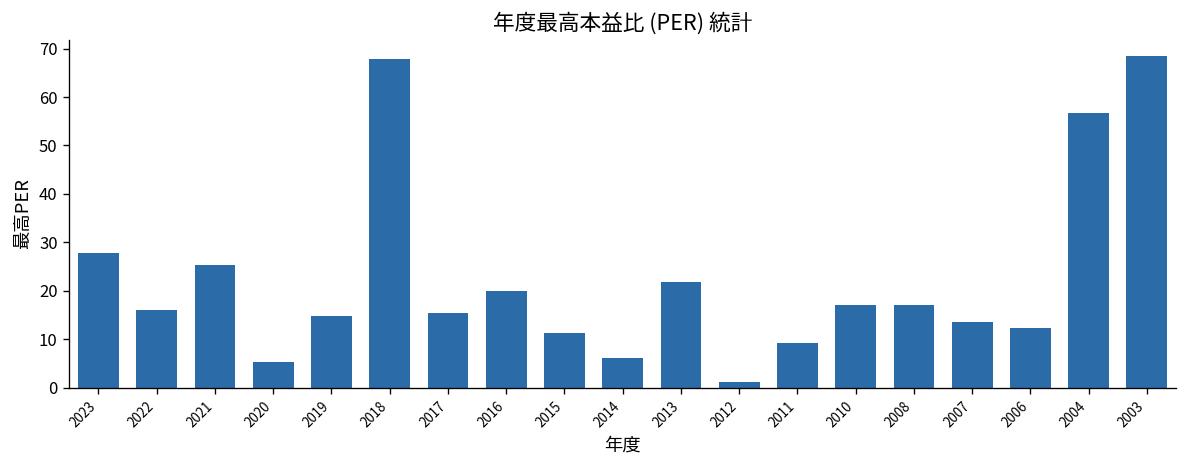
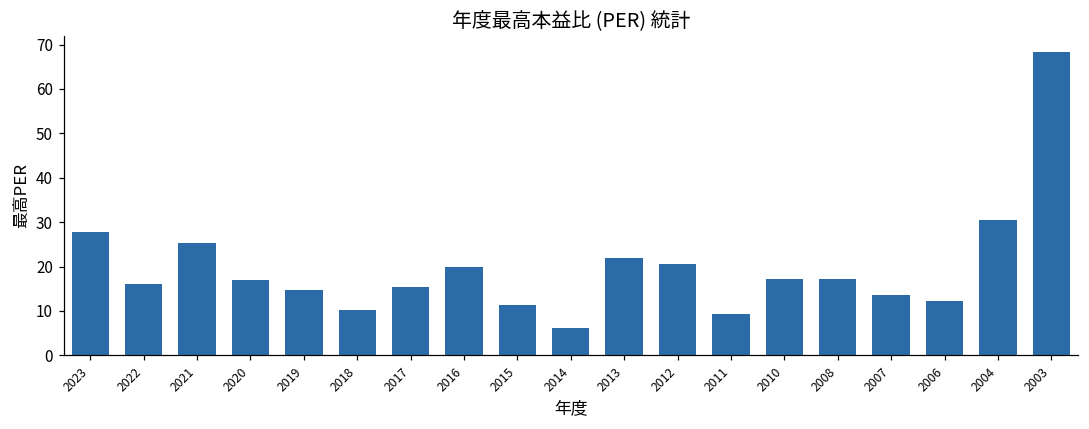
  {
    "2023": 28,
    "2022": 16,
    "2021": 25,
-   "2020": 5,
+   "2020": 17,
    "2019": 15,
-   "2018": 68,
+   "2018": 10,
    "2017": 15,
    "2016": 20,
    "2015": 11,
    "2014": 6,
    "2013": 22,
-   "2012": 1,
+   "2012": 21,
    "2011": 9,
    "2010": 17,
    "2008": 17,
    "2007": 14,
    "2006": 12,
-   "2004": 57,
+   "2004": 31,
    "2003": 68
  }
